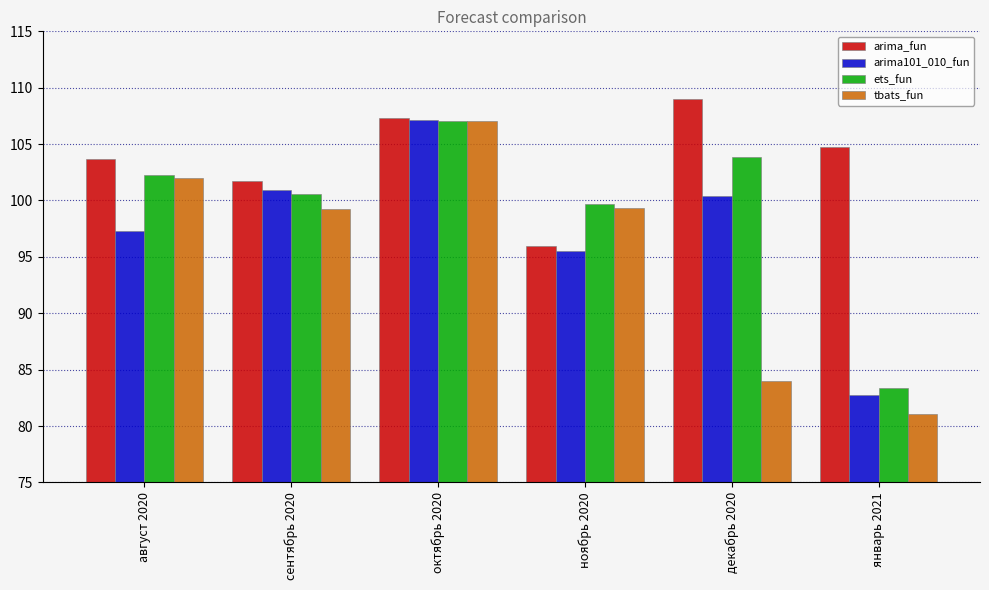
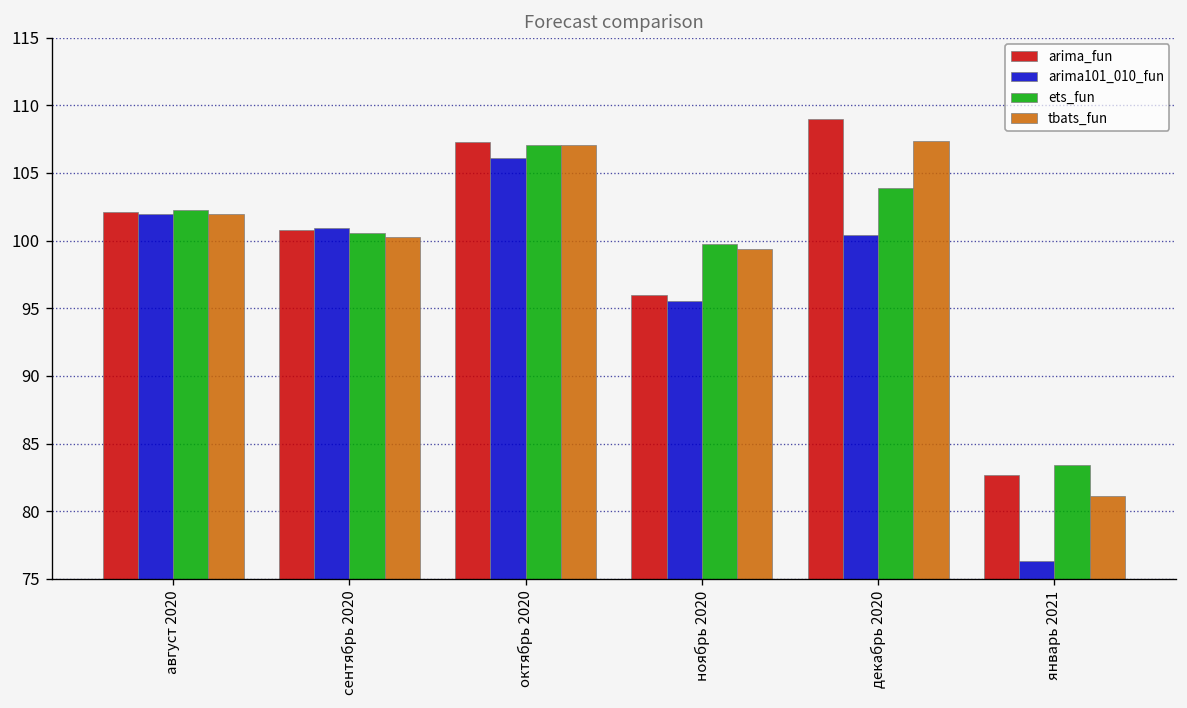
  {
    "arima_fun": {
-     "август 2020": 103.7,
-     "сентябрь 2020": 101.7,
+     "август 2020": 102.1,
+     "сентябрь 2020": 100.8,
      "октябрь 2020": 107.3,
      "ноябрь 2020": 96.0,
      "декабрь 2020": 109.0,
-     "январь 2021": 104.7
+     "январь 2021": 82.7
    },
    "arima101_010_fun": {
-     "август 2020": 97.3,
+     "август 2020": 101.9,
      "сентябрь 2020": 100.9,
-     "октябрь 2020": 107.1,
+     "октябрь 2020": 106.1,
      "ноябрь 2020": 95.5,
      "декабрь 2020": 100.4,
-     "январь 2021": 82.8
+     "январь 2021": 76.4
    },
    "ets_fun": {
      "август 2020": 102.3,
      "сентябрь 2020": 100.5,
      "октябрь 2020": 107.1,
      "ноябрь 2020": 99.7,
      "декабрь 2020": 103.9,
      "январь 2021": 83.4
    },
    "tbats_fun": {
      "август 2020": 102.0,
-     "сентябрь 2020": 99.2,
+     "сентябрь 2020": 100.3,
      "октябрь 2020": 107.1,
      "ноябрь 2020": 99.4,
-     "декабрь 2020": 84.0,
+     "декабрь 2020": 107.4,
      "январь 2021": 81.1
    }
  }
